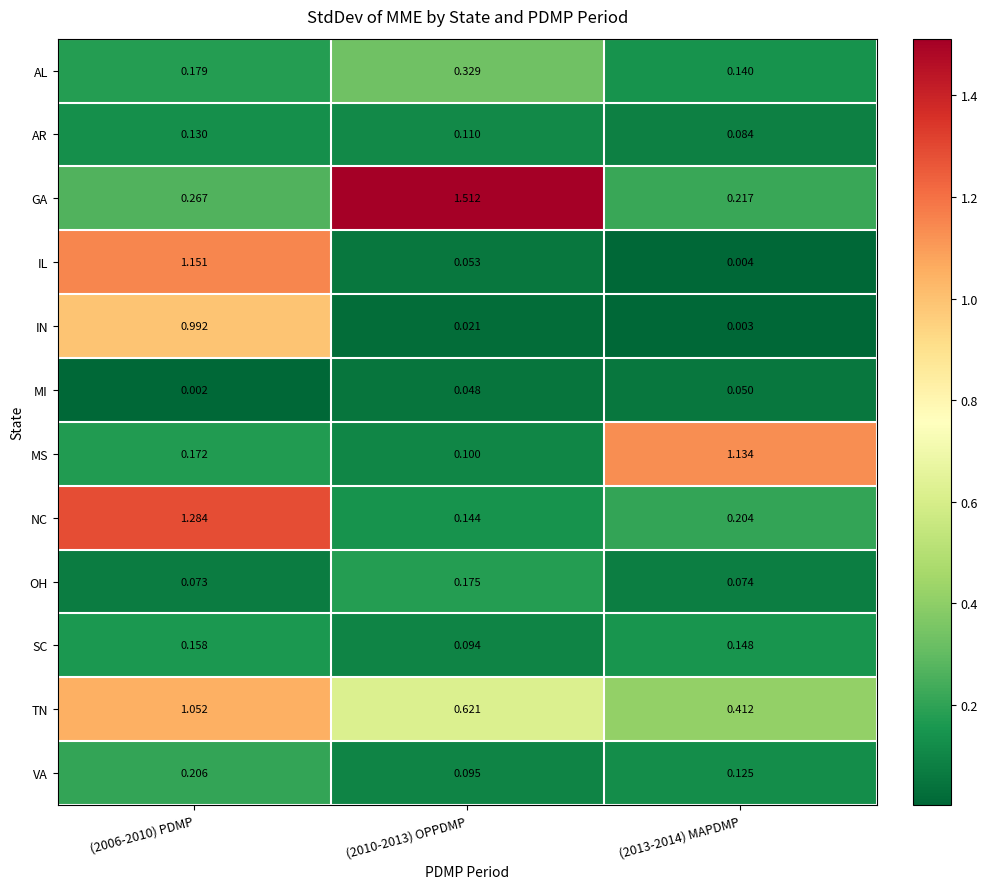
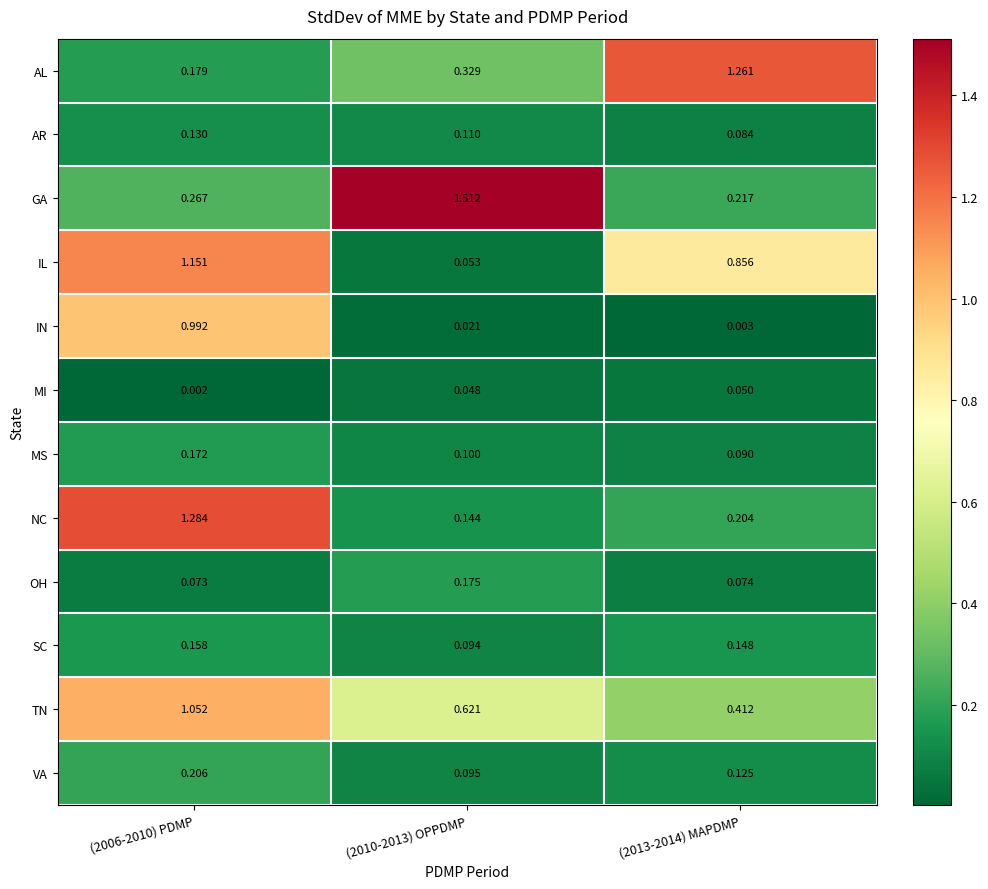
  {
    "AL": {
      "(2006-2010) PDMP": 0.179,
      "(2010-2013) OPPDMP": 0.329,
-     "(2013-2014) MAPDMP": 0.140
+     "(2013-2014) MAPDMP": 1.261
    },
    "AR": {
      "(2006-2010) PDMP": 0.130,
      "(2010-2013) OPPDMP": 0.110,
      "(2013-2014) MAPDMP": 0.084
    },
    "GA": {
      "(2006-2010) PDMP": 0.267,
      "(2010-2013) OPPDMP": 1.512,
      "(2013-2014) MAPDMP": 0.217
    },
    "IL": {
      "(2006-2010) PDMP": 1.151,
      "(2010-2013) OPPDMP": 0.053,
-     "(2013-2014) MAPDMP": 0.004
+     "(2013-2014) MAPDMP": 0.856
    },
    "IN": {
      "(2006-2010) PDMP": 0.992,
      "(2010-2013) OPPDMP": 0.021,
      "(2013-2014) MAPDMP": 0.003
    },
    "MI": {
      "(2006-2010) PDMP": 0.002,
      "(2010-2013) OPPDMP": 0.048,
      "(2013-2014) MAPDMP": 0.050
    },
    "MS": {
      "(2006-2010) PDMP": 0.172,
      "(2010-2013) OPPDMP": 0.100,
-     "(2013-2014) MAPDMP": 1.134
+     "(2013-2014) MAPDMP": 0.090
    },
    "NC": {
      "(2006-2010) PDMP": 1.284,
      "(2010-2013) OPPDMP": 0.144,
      "(2013-2014) MAPDMP": 0.204
    },
    "OH": {
      "(2006-2010) PDMP": 0.073,
      "(2010-2013) OPPDMP": 0.175,
      "(2013-2014) MAPDMP": 0.074
    },
    "SC": {
      "(2006-2010) PDMP": 0.158,
      "(2010-2013) OPPDMP": 0.094,
      "(2013-2014) MAPDMP": 0.148
    },
    "TN": {
      "(2006-2010) PDMP": 1.052,
      "(2010-2013) OPPDMP": 0.621,
      "(2013-2014) MAPDMP": 0.412
    },
    "VA": {
      "(2006-2010) PDMP": 0.206,
      "(2010-2013) OPPDMP": 0.095,
      "(2013-2014) MAPDMP": 0.125
    }
  }
